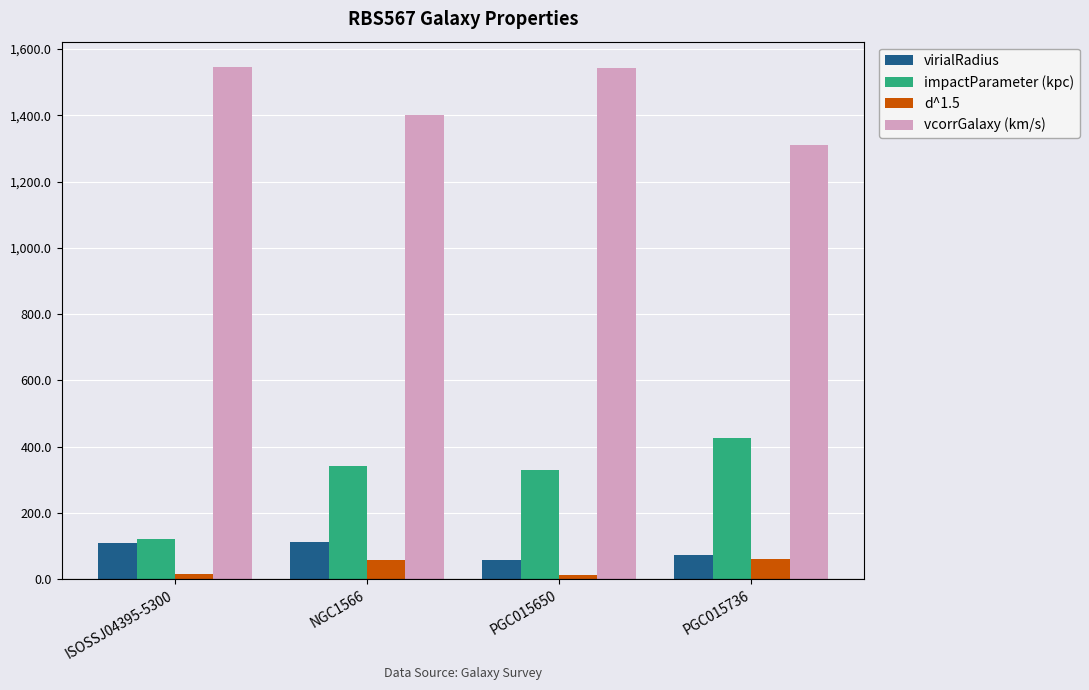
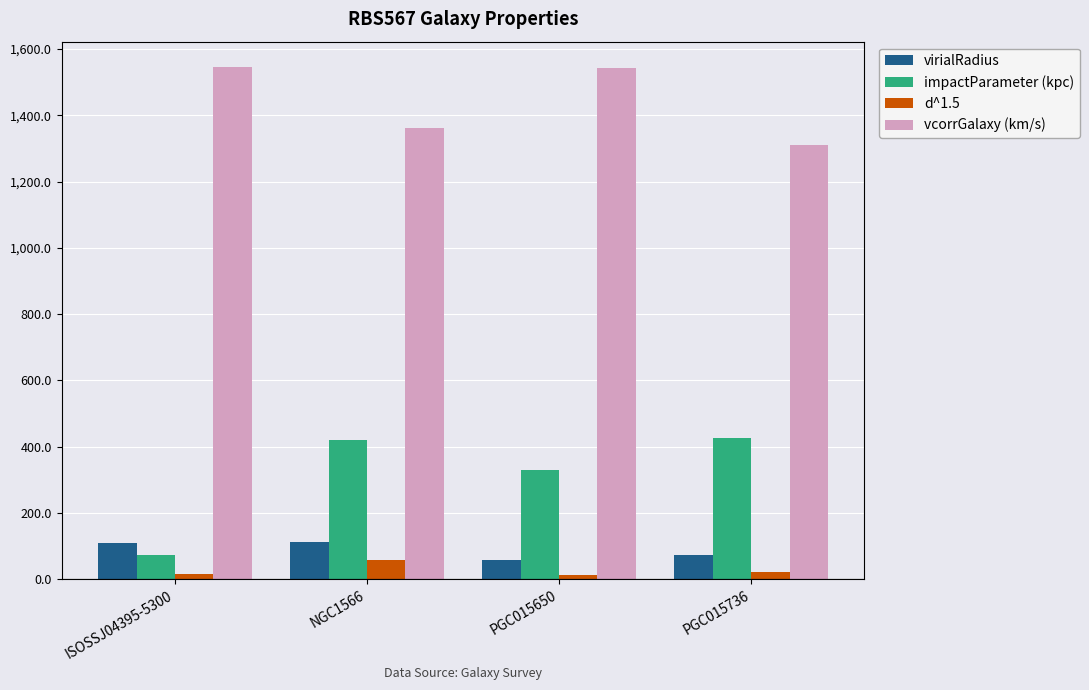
  {
    "virialRadius": {
      "ISOSSJ04395-5300": "110",
      "NGC1566": "110",
      "PGC015650": "60",
      "PGC015736": "70"
    },
    "impactParameter (kpc)": {
-     "ISOSSJ04395-5300": "120",
-     "NGC1566": "340",
+     "ISOSSJ04395-5300": "70",
+     "NGC1566": "420",
      "PGC015650": "330",
      "PGC015736": "430"
    },
    "d^1.5": {
      "ISOSSJ04395-5300": "20",
      "NGC1566": "60",
      "PGC015650": "10",
-     "PGC015736": "60"
+     "PGC015736": "20"
    },
    "vcorrGalaxy (km/s)": {
      "ISOSSJ04395-5300": "1,550",
-     "NGC1566": "1,400",
+     "NGC1566": "1,360",
      "PGC015650": "1,540",
      "PGC015736": "1,310"
    }
  }
